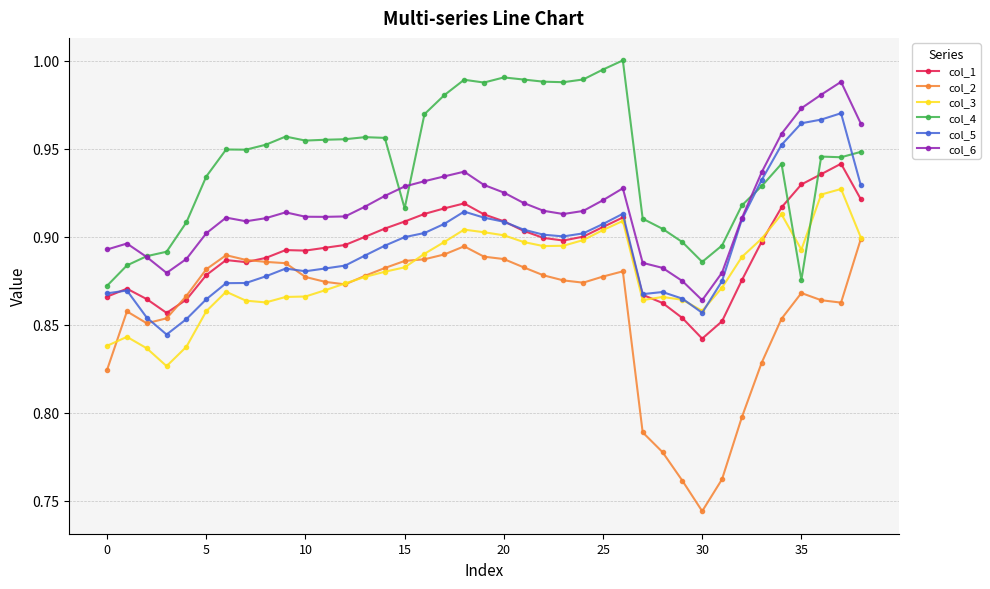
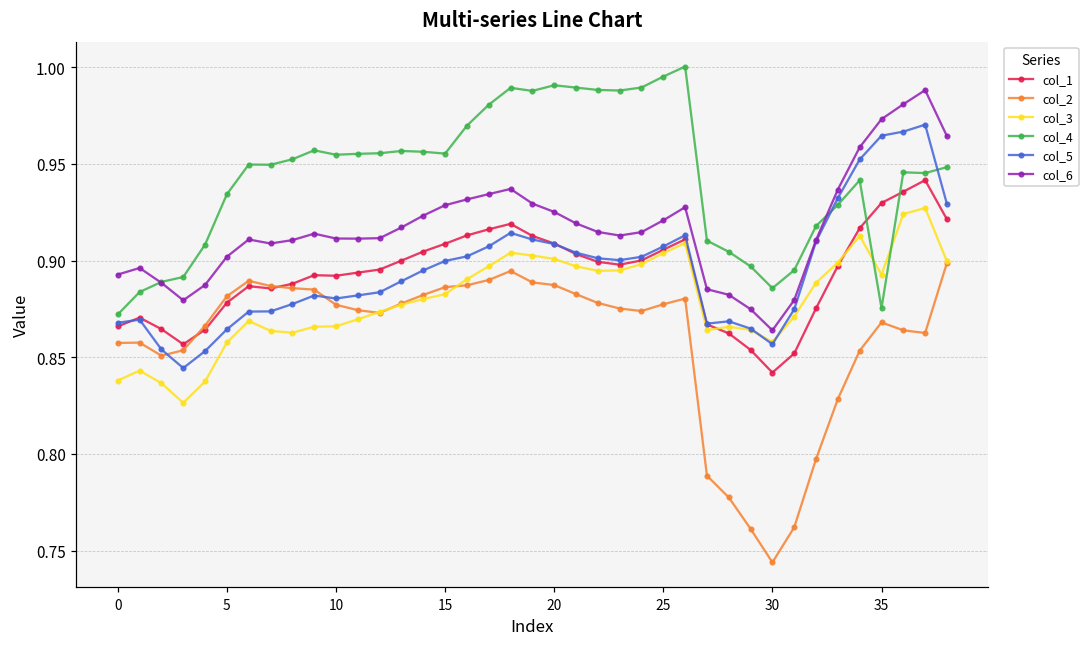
  {
    "col_1": {
      "0": 0.866,
      "5": 0.878,
      "10": 0.892,
      "15": 0.909,
      "25": 0.906,
      "30": 0.842,
      "35": 0.930
    },
    "col_2": {
-     "0": 0.824,
+     "0": 0.857,
      "5": 0.882,
      "10": 0.877,
      "15": 0.886,
      "20": 0.887,
      "25": 0.877,
      "30": 0.744,
      "35": 0.868
    },
    "col_3": {
      "0": 0.838,
      "5": 0.858,
      "10": 0.866,
      "15": 0.883,
      "20": 0.901,
      "25": 0.904,
      "35": 0.893
    },
    "col_4": {
      "0": 0.872,
      "5": 0.934,
      "10": 0.955,
-     "15": 0.916,
+     "15": 0.955,
      "20": 0.991,
      "25": 0.995,
      "30": 0.886,
      "35": 0.875
    },
    "col_5": {
      "0": 0.868,
      "5": 0.864,
      "10": 0.880,
      "15": 0.900,
      "25": 0.907,
      "35": 0.965
    },
    "col_6": {
      "0": 0.893,
      "5": 0.902,
      "10": 0.911,
      "15": 0.929,
      "20": 0.925,
      "25": 0.921,
      "30": 0.864,
      "35": 0.973
    }
  }
